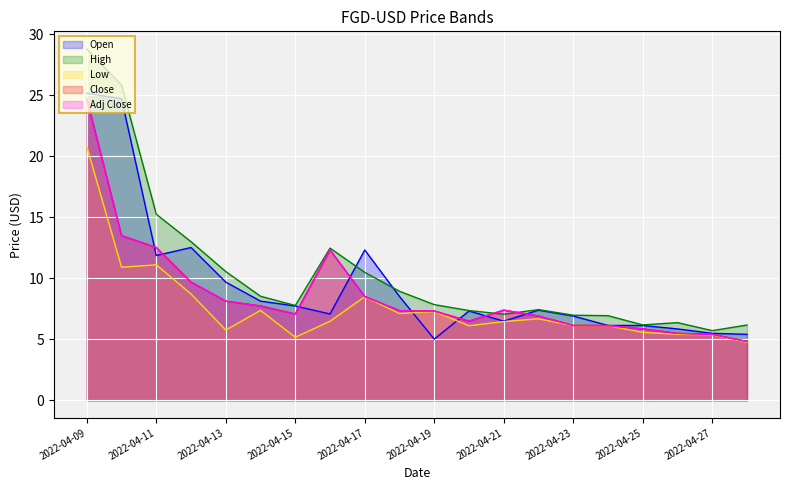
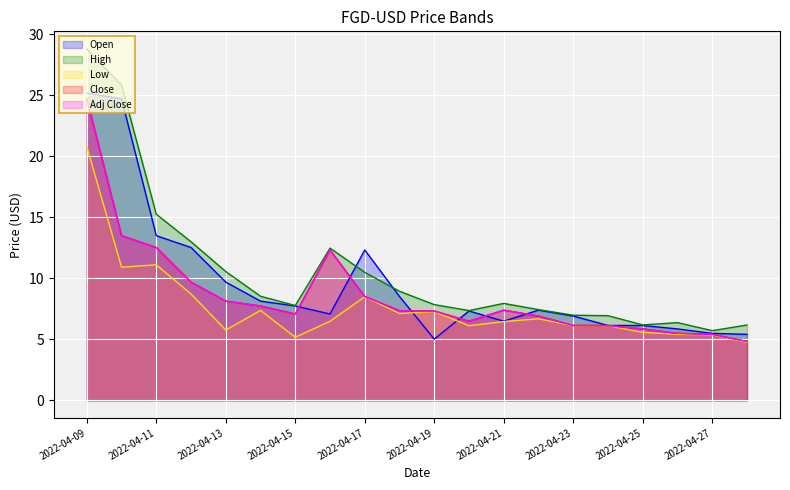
  {
    "Open": {
-     "2022-04-11": 11.9,
+     "2022-04-11": 13.5,
      "2022-04-13": 9.7,
      "2022-04-17": 12.3,
      "2022-04-19": 5.0
    },
    "High": {
      "2022-04-11": 15.3,
      "2022-04-13": 10.6,
      "2022-04-17": 10.5,
      "2022-04-19": 7.8,
-     "2022-04-21": 7.1,
+     "2022-04-21": 7.9,
      "2022-04-27": 5.7
    },
    "Low": {
      "2022-04-09": 20.8,
      "2022-04-11": 11.1,
      "2022-04-13": 5.8,
      "2022-04-15": 5.2,
      "2022-04-25": 5.6
    },
    "Adj Close": {
      "2022-04-11": 12.5,
      "2022-04-13": 8.1,
      "2022-04-15": 7.1,
      "2022-04-21": 7.4,
      "2022-04-25": 5.9
    }
  }
